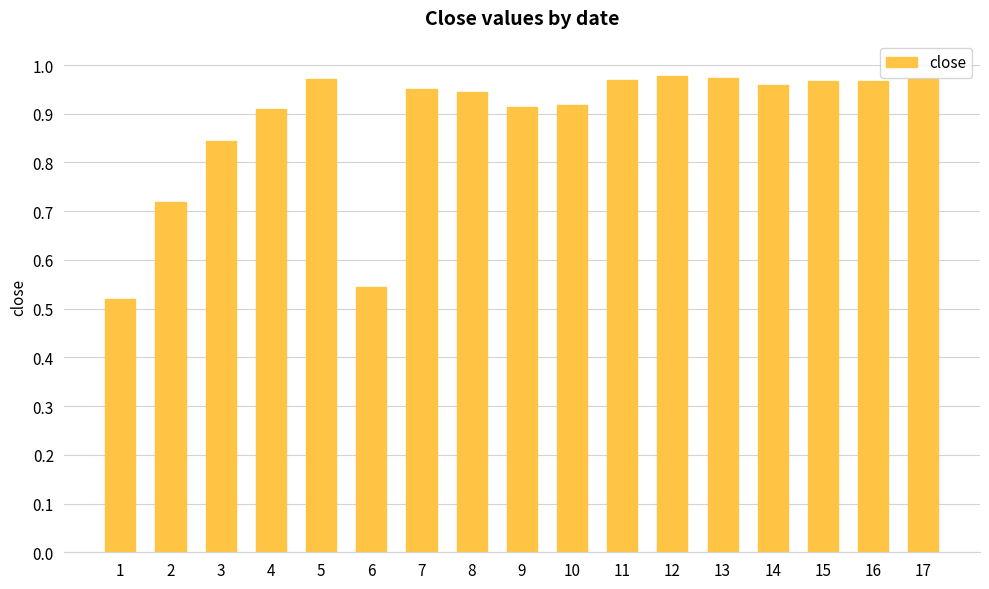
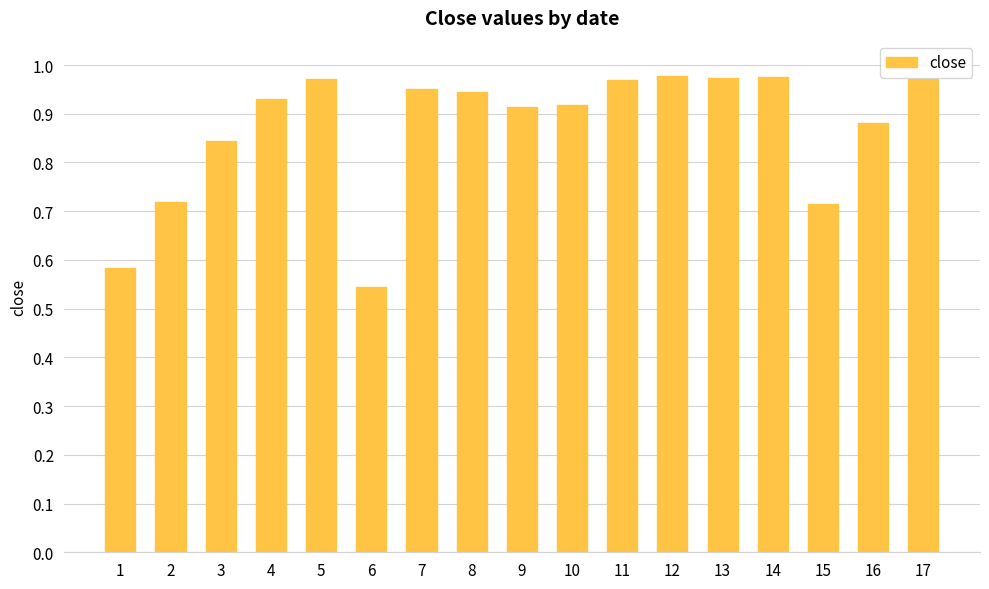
  {
-   "1": 0.52,
+   "1": 0.58,
    "2": 0.72,
    "3": 0.84,
-   "4": 0.91,
+   "4": 0.93,
    "5": 0.97,
    "6": 0.55,
    "7": 0.95,
    "8": 0.95,
    "9": 0.91,
    "10": 0.92,
    "11": 0.97,
    "12": 0.98,
    "13": 0.97,
-   "14": 0.96,
-   "15": 0.97,
-   "16": 0.97,
+   "14": 0.98,
+   "15": 0.72,
+   "16": 0.88,
    "17": 0.97
  }
